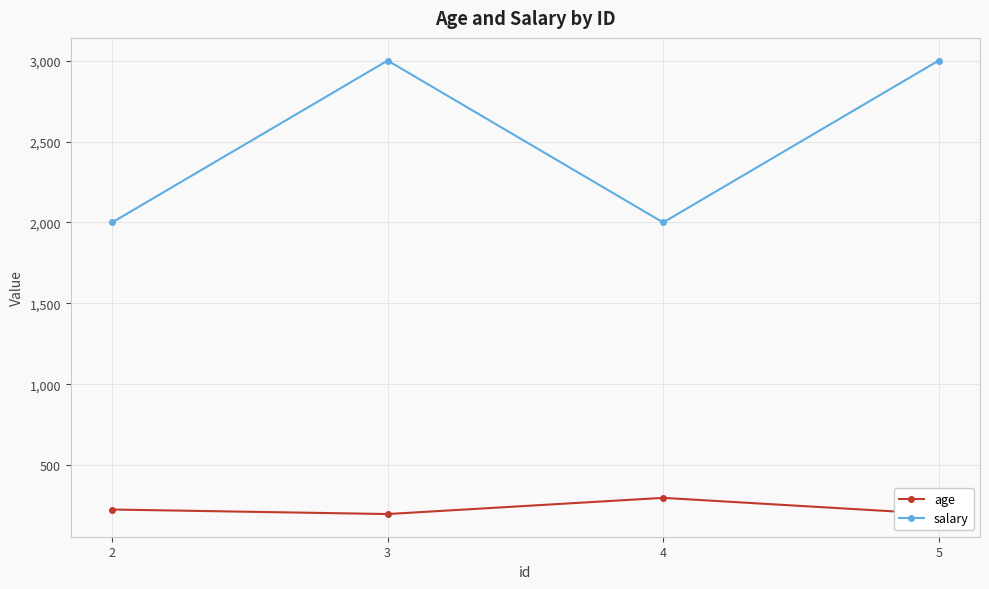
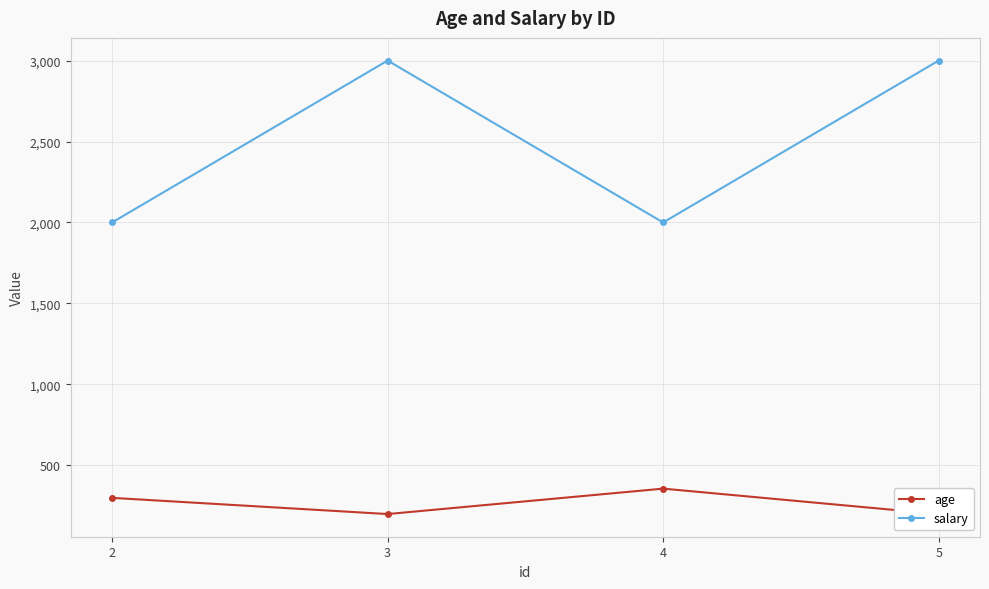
  {
    "age": {
-     "2": "230",
+     "2": "300",
      "3": "200",
-     "4": "300"
+     "4": "360"
    },
    "salary": {
      "2": "2,000",
      "3": "3,000",
      "4": "2,000",
      "5": "3,000"
    }
  }
